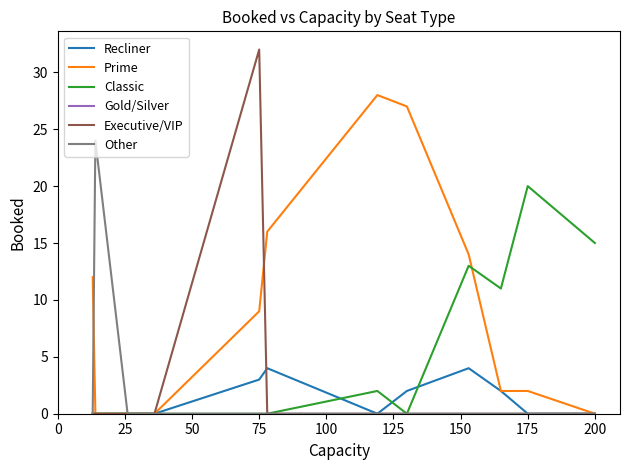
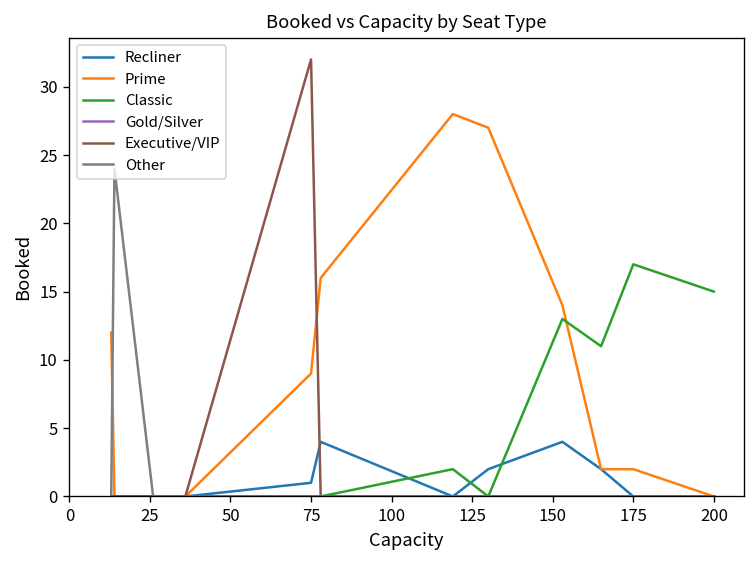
  {
    "Recliner": {
-     "75": 3
+     "75": 1
    },
    "Prime": {
      "75": 9,
      "175": 2
    },
    "Classic": {
-     "175": 20,
+     "175": 17,
      "200": 15
    },
    "Executive/VIP": {
      "75": 32
    }
  }
